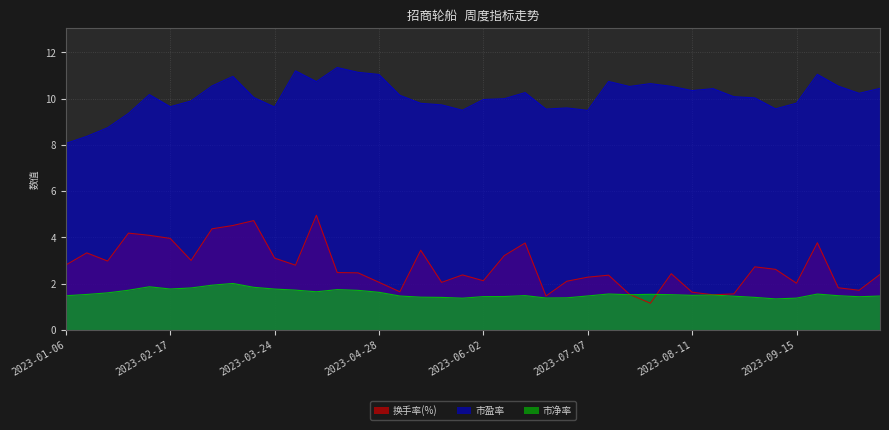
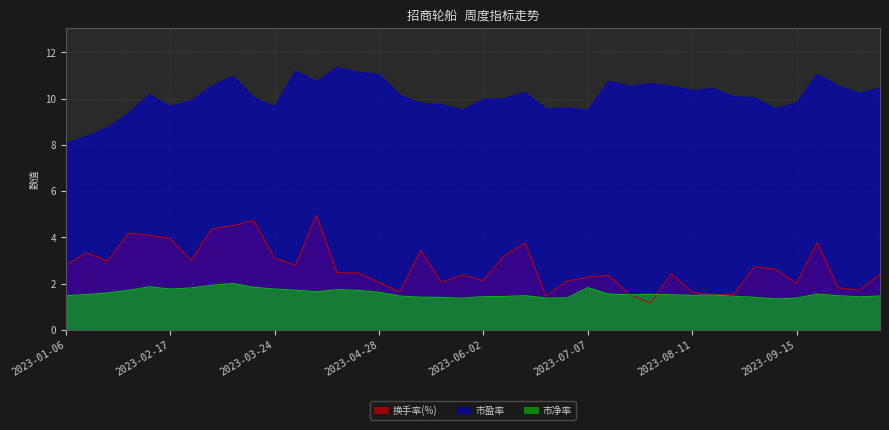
  {
    "换手率(%)": {
      "2023-01-06": 2.8,
      "2023-02-17": 4.0,
      "2023-03-24": 3.1,
      "2023-04-28": 2.1,
      "2023-06-02": 2.1,
      "2023-07-07": 2.3,
      "2023-08-11": 1.6,
      "2023-09-15": 2.0
    },
    "市盈率": {
      "2023-01-06": 8.1,
      "2023-02-17": 9.7,
      "2023-03-24": 9.6,
      "2023-04-28": 11.0,
      "2023-06-02": 10.0,
      "2023-07-07": 9.5,
      "2023-08-11": 10.3,
      "2023-09-15": 9.8
    },
    "市净率": {
      "2023-01-06": 1.5,
      "2023-02-17": 1.8,
      "2023-03-24": 1.8,
      "2023-04-28": 1.6,
      "2023-06-02": 1.4,
-     "2023-07-07": 1.5,
+     "2023-07-07": 1.8,
      "2023-08-11": 1.5,
      "2023-09-15": 1.4
    }
  }
